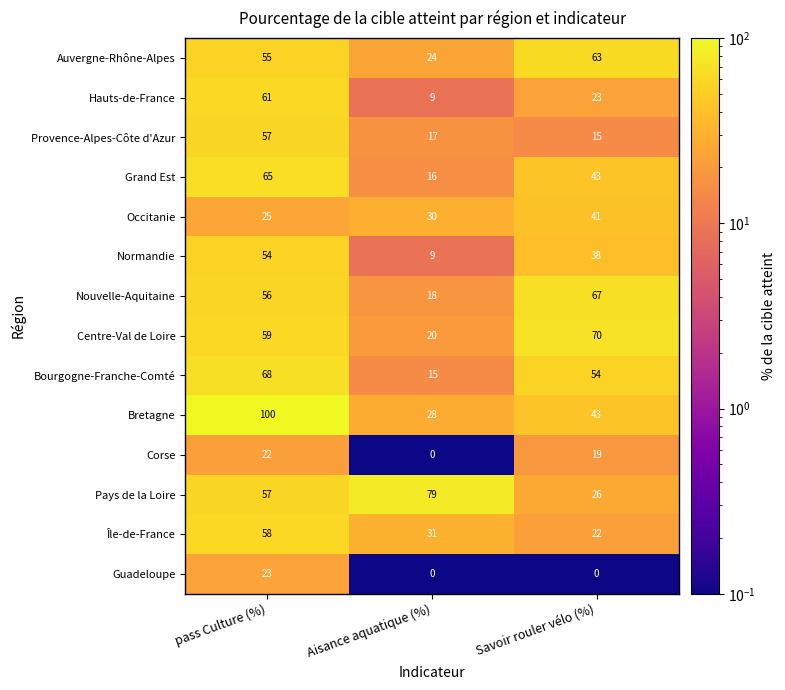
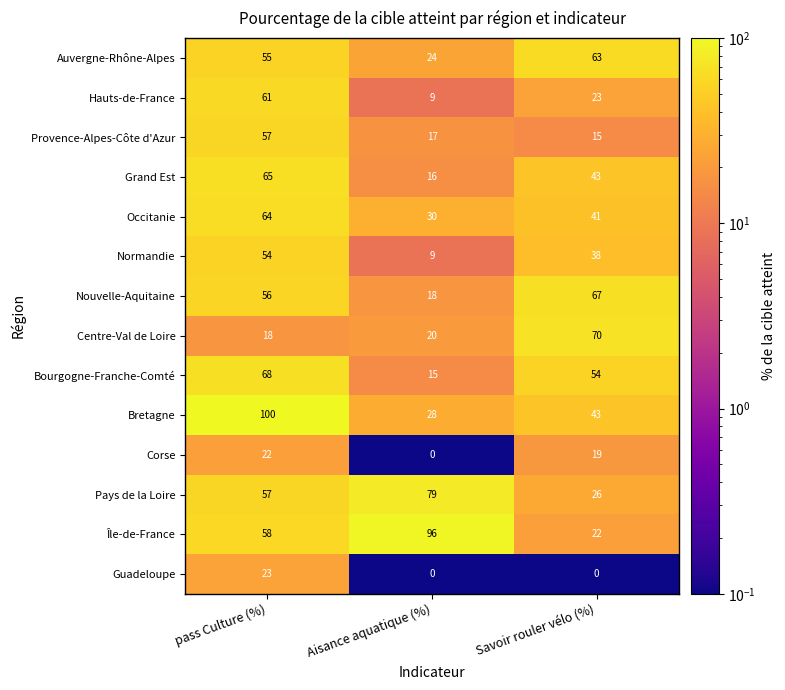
  {
    "Auvergne-Rhône-Alpes": {
      "pass Culture (%)": 55,
      "Aisance aquatique (%)": 24,
      "Savoir rouler vélo (%)": 63
    },
    "Hauts-de-France": {
      "pass Culture (%)": 61,
      "Aisance aquatique (%)": 9,
      "Savoir rouler vélo (%)": 23
    },
    "Provence-Alpes-Côte d'Azur": {
      "pass Culture (%)": 57,
      "Aisance aquatique (%)": 17,
      "Savoir rouler vélo (%)": 15
    },
    "Grand Est": {
      "pass Culture (%)": 65,
      "Aisance aquatique (%)": 16,
      "Savoir rouler vélo (%)": 43
    },
    "Occitanie": {
-     "pass Culture (%)": 25,
+     "pass Culture (%)": 64,
      "Aisance aquatique (%)": 30,
      "Savoir rouler vélo (%)": 41
    },
    "Normandie": {
      "pass Culture (%)": 54,
      "Aisance aquatique (%)": 9,
      "Savoir rouler vélo (%)": 38
    },
    "Nouvelle-Aquitaine": {
      "pass Culture (%)": 56,
      "Aisance aquatique (%)": 18,
      "Savoir rouler vélo (%)": 67
    },
    "Centre-Val de Loire": {
-     "pass Culture (%)": 59,
+     "pass Culture (%)": 18,
      "Aisance aquatique (%)": 20,
      "Savoir rouler vélo (%)": 70
    },
    "Bourgogne-Franche-Comté": {
      "pass Culture (%)": 68,
      "Aisance aquatique (%)": 15,
      "Savoir rouler vélo (%)": 54
    },
    "Bretagne": {
      "pass Culture (%)": 100,
      "Aisance aquatique (%)": 28,
      "Savoir rouler vélo (%)": 43
    },
    "Corse": {
      "pass Culture (%)": 22,
      "Aisance aquatique (%)": 0,
      "Savoir rouler vélo (%)": 19
    },
    "Pays de la Loire": {
      "pass Culture (%)": 57,
      "Aisance aquatique (%)": 79,
      "Savoir rouler vélo (%)": 26
    },
    "Île-de-France": {
      "pass Culture (%)": 58,
-     "Aisance aquatique (%)": 31,
+     "Aisance aquatique (%)": 96,
      "Savoir rouler vélo (%)": 22
    },
    "Guadeloupe": {
      "pass Culture (%)": 23,
      "Aisance aquatique (%)": 0,
      "Savoir rouler vélo (%)": 0
    }
  }
